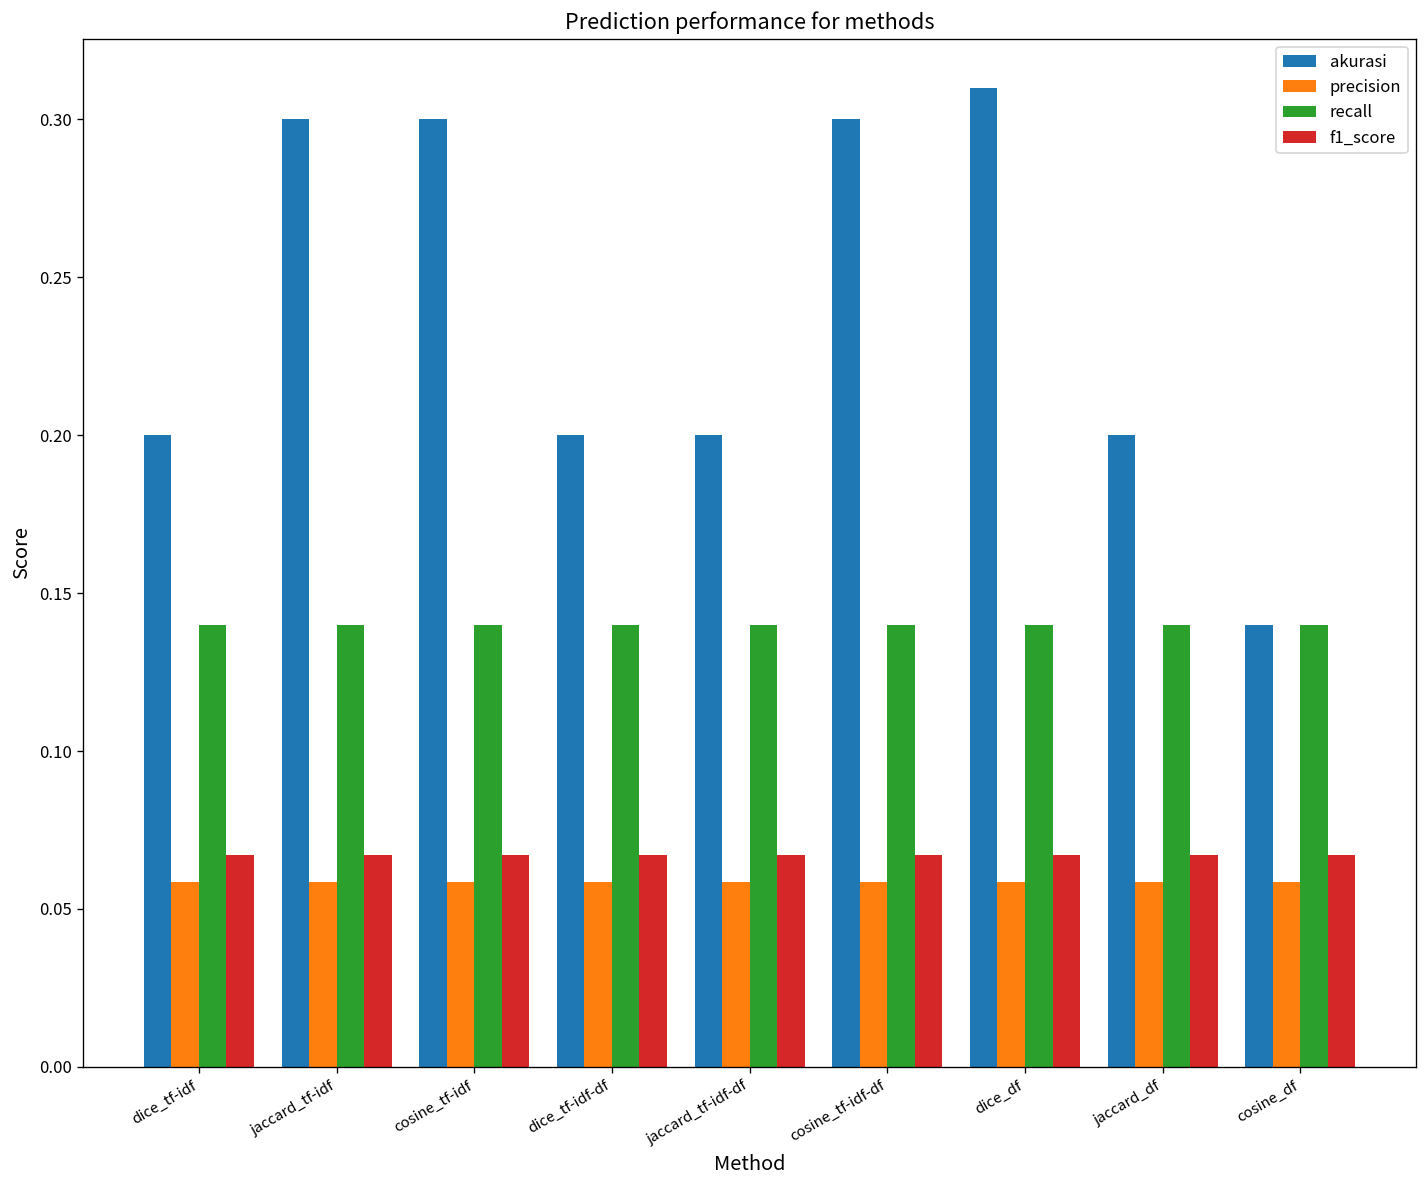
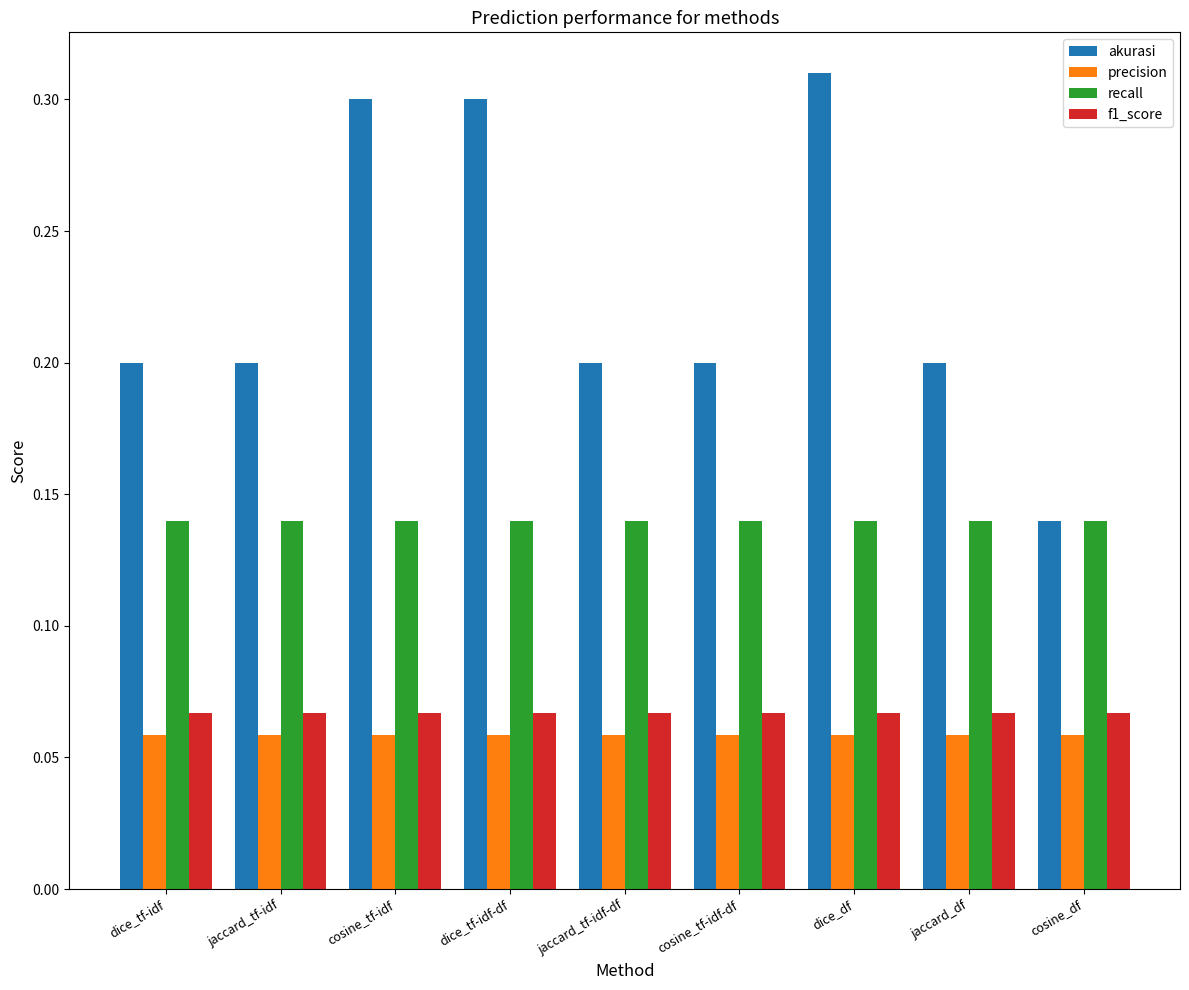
  {
    "akurasi": {
      "dice_tf-idf": 0.2,
-     "jaccard_tf-idf": 0.3,
+     "jaccard_tf-idf": 0.2,
      "cosine_tf-idf": 0.3,
-     "dice_tf-idf-df": 0.2,
+     "dice_tf-idf-df": 0.3,
      "jaccard_tf-idf-df": 0.2,
-     "cosine_tf-idf-df": 0.3,
+     "cosine_tf-idf-df": 0.2,
      "dice_df": 0.310,
      "jaccard_df": 0.2,
      "cosine_df": 0.140
    },
    "precision": {
      "dice_tf-idf": 0.058,
      "jaccard_tf-idf": 0.058,
      "cosine_tf-idf": 0.058,
      "dice_tf-idf-df": 0.058,
      "jaccard_tf-idf-df": 0.058,
      "cosine_tf-idf-df": 0.058,
      "dice_df": 0.058,
      "jaccard_df": 0.058,
      "cosine_df": 0.058
    },
    "recall": {
      "dice_tf-idf": 0.140,
      "jaccard_tf-idf": 0.140,
      "cosine_tf-idf": 0.140,
      "dice_tf-idf-df": 0.140,
      "jaccard_tf-idf-df": 0.140,
      "cosine_tf-idf-df": 0.140,
      "dice_df": 0.140,
      "jaccard_df": 0.140,
      "cosine_df": 0.140
    },
    "f1_score": {
      "dice_tf-idf": 0.067,
      "jaccard_tf-idf": 0.067,
      "cosine_tf-idf": 0.067,
      "dice_tf-idf-df": 0.067,
      "jaccard_tf-idf-df": 0.067,
      "cosine_tf-idf-df": 0.067,
      "dice_df": 0.067,
      "jaccard_df": 0.067,
      "cosine_df": 0.067
    }
  }
